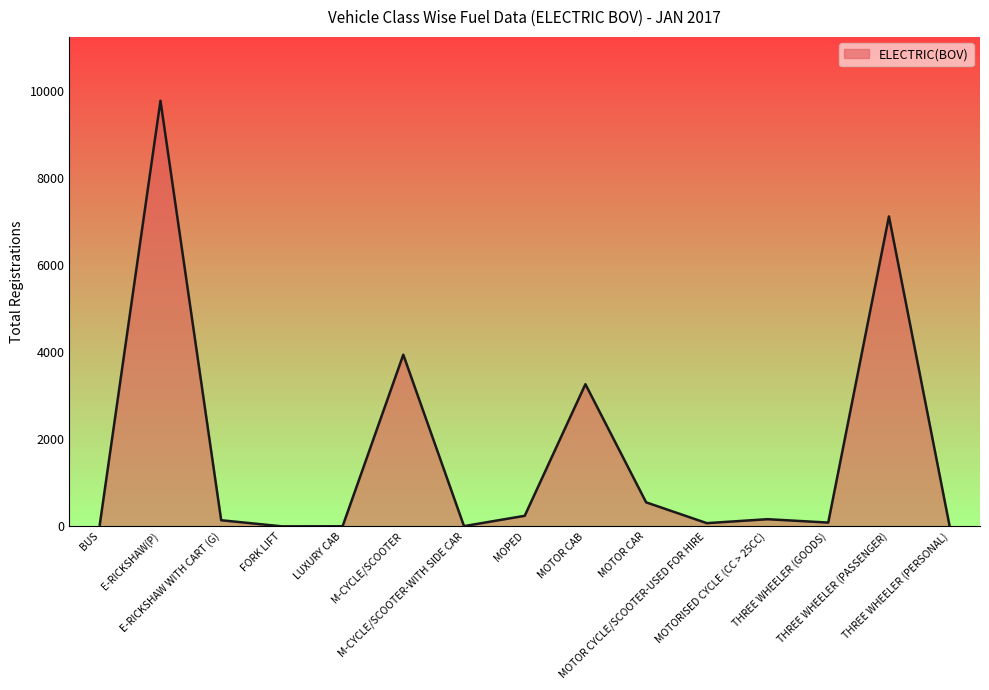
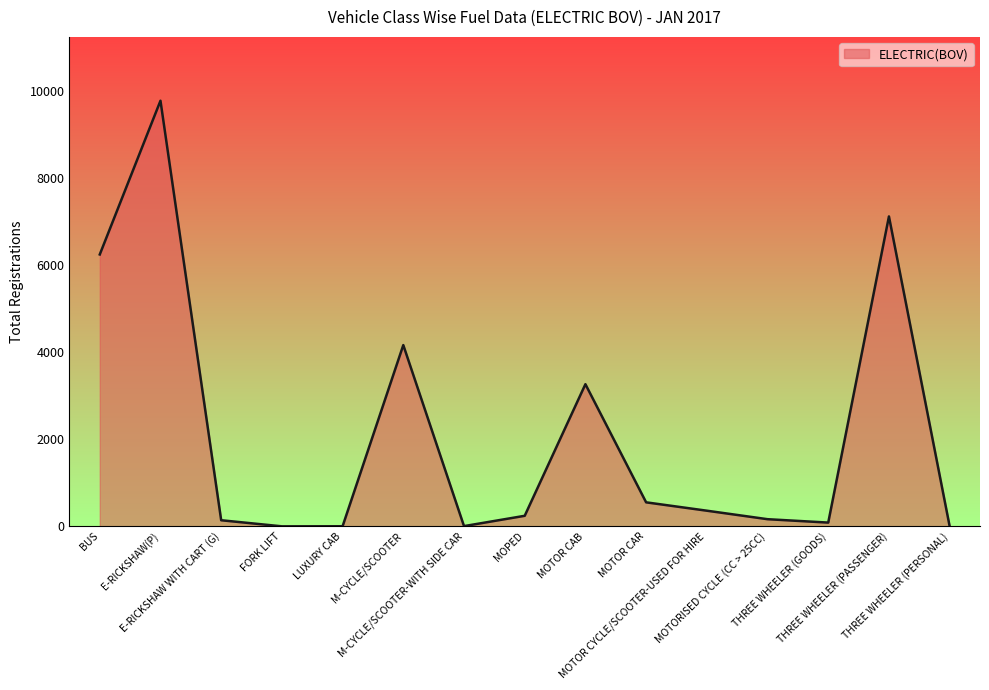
  {
-   "BUS": 0,
+   "BUS": 6200,
    "E-RICKSHAW(P)": 9800,
    "E-RICKSHAW WITH CART (G)": 100,
    "FORK LIFT": 0,
    "LUXURY CAB": 0,
-   "M-CYCLE/SCOOTER": 3900,
+   "M-CYCLE/SCOOTER": 4200,
    "M-CYCLE/SCOOTER-WITH SIDE CAR": 0,
    "MOPED": 200,
    "MOTOR CAB": 3300,
    "MOTOR CAR": 600,
-   "MOTOR CYCLE/SCOOTER-USED FOR HIRE": 100,
+   "MOTOR CYCLE/SCOOTER-USED FOR HIRE": 400,
    "MOTORISED CYCLE (CC > 25CC)": 200,
    "THREE WHEELER (GOODS)": 100,
    "THREE WHEELER (PASSENGER)": 7100,
    "THREE WHEELER (PERSONAL)": 0
  }
